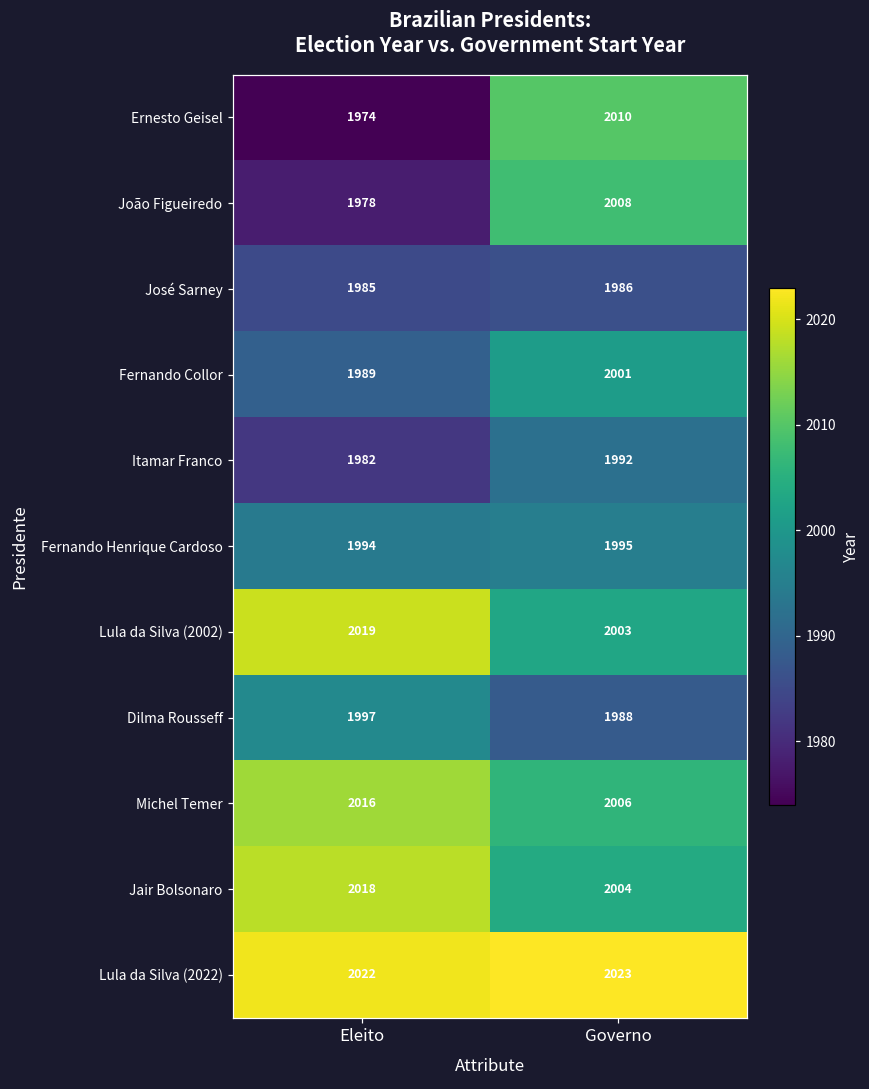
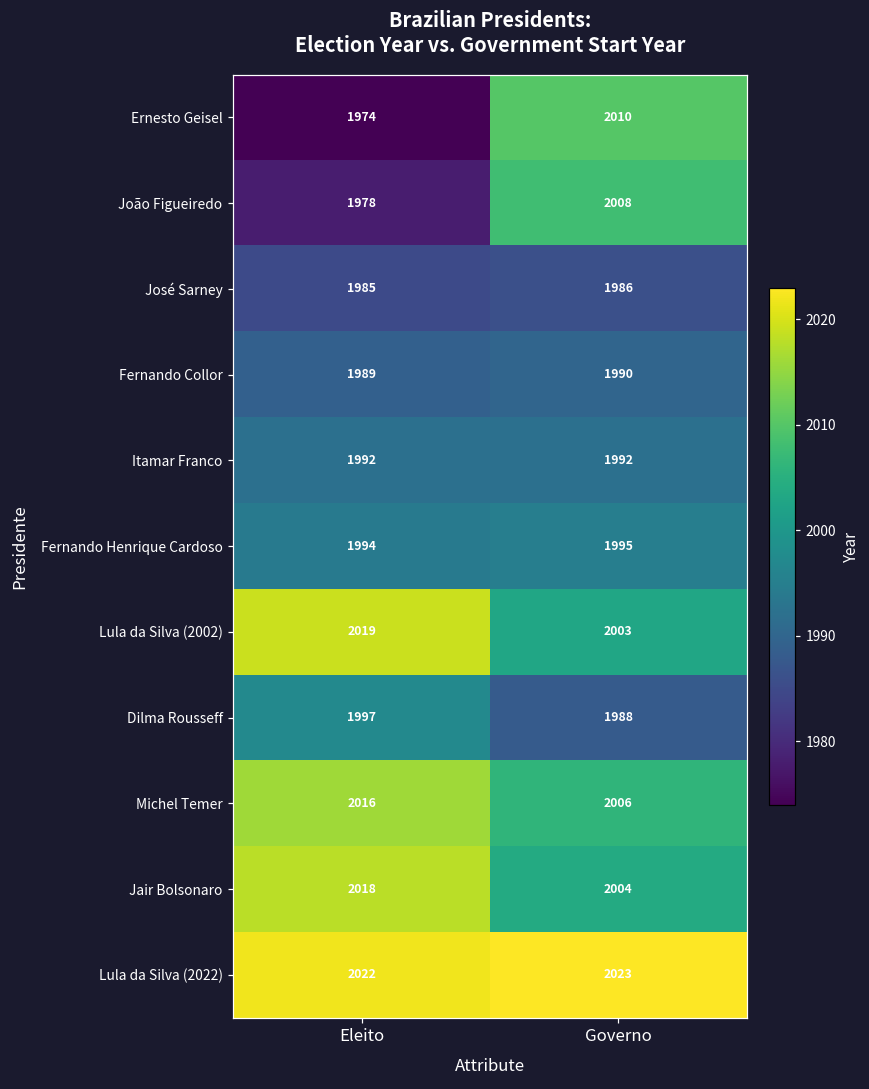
  {
    "Ernesto Geisel": {
      "Eleito": 1974,
      "Governo": 2010
    },
    "João Figueiredo": {
      "Eleito": 1978,
      "Governo": 2008
    },
    "José Sarney": {
      "Eleito": 1985,
      "Governo": 1986
    },
    "Fernando Collor": {
      "Eleito": 1989,
-     "Governo": 2001
+     "Governo": 1990
    },
    "Itamar Franco": {
-     "Eleito": 1982,
+     "Eleito": 1992,
      "Governo": 1992
    },
    "Fernando Henrique Cardoso": {
      "Eleito": 1994,
      "Governo": 1995
    },
    "Lula da Silva (2002)": {
      "Eleito": 2019,
      "Governo": 2003
    },
    "Dilma Rousseff": {
      "Eleito": 1997,
      "Governo": 1988
    },
    "Michel Temer": {
      "Eleito": 2016,
      "Governo": 2006
    },
    "Jair Bolsonaro": {
      "Eleito": 2018,
      "Governo": 2004
    },
    "Lula da Silva (2022)": {
      "Eleito": 2022,
      "Governo": 2023
    }
  }
